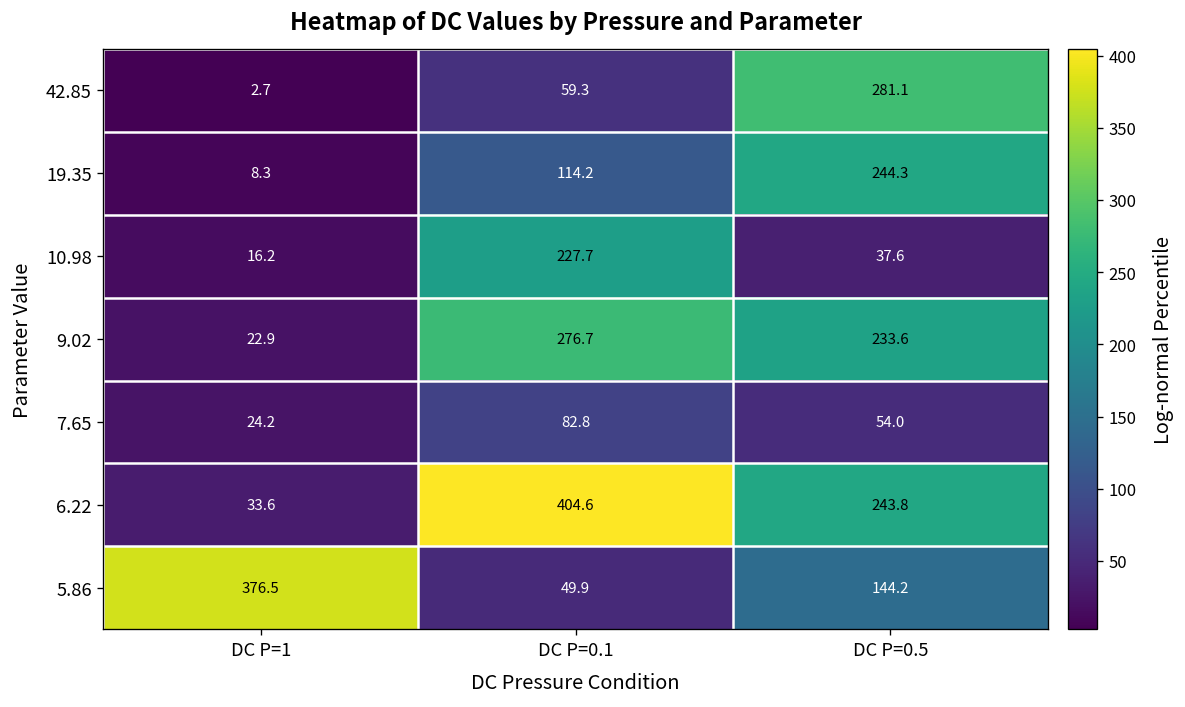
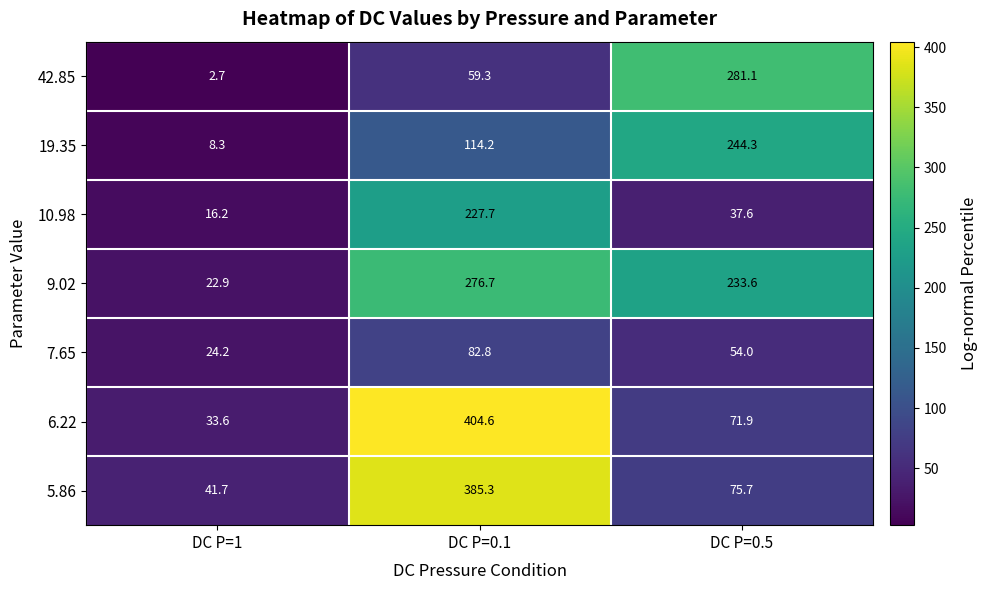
  {
    "42.85": {
      "DC P=1": 2.7,
      "DC P=0.1": 59.3,
      "DC P=0.5": 281.1
    },
    "19.35": {
      "DC P=1": 8.3,
      "DC P=0.1": 114.2,
      "DC P=0.5": 244.3
    },
    "10.98": {
      "DC P=1": 16.2,
      "DC P=0.1": 227.7,
      "DC P=0.5": 37.6
    },
    "9.02": {
      "DC P=1": 22.9,
      "DC P=0.1": 276.7,
      "DC P=0.5": 233.6
    },
    "7.65": {
      "DC P=1": 24.2,
      "DC P=0.1": 82.8,
      "DC P=0.5": 54.0
    },
    "6.22": {
      "DC P=1": 33.6,
      "DC P=0.1": 404.6,
-     "DC P=0.5": 243.8
+     "DC P=0.5": 71.9
    },
    "5.86": {
-     "DC P=1": 376.5,
-     "DC P=0.1": 49.9,
-     "DC P=0.5": 144.2
+     "DC P=1": 41.7,
+     "DC P=0.1": 385.3,
+     "DC P=0.5": 75.7
    }
  }
